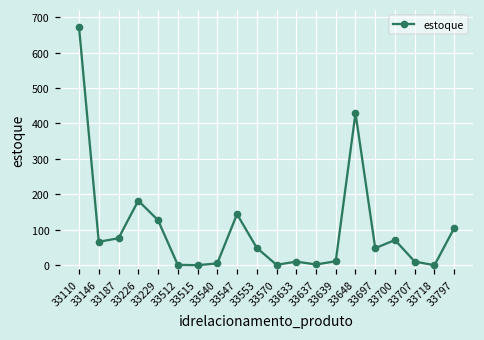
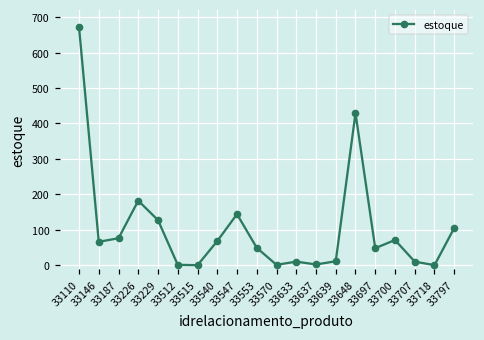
  {
    "33110": 670,
    "33146": 70,
    "33187": 80,
    "33226": 180,
    "33229": 130,
    "33512": 0,
    "33515": 0,
-   "33540": 10,
+   "33540": 70,
    "33547": 140,
    "33553": 50,
    "33570": 0,
    "33633": 10,
    "33637": 0,
    "33639": 10,
    "33648": 430,
    "33697": 50,
    "33700": 70,
    "33707": 10,
    "33718": 0,
    "33797": 110
  }
